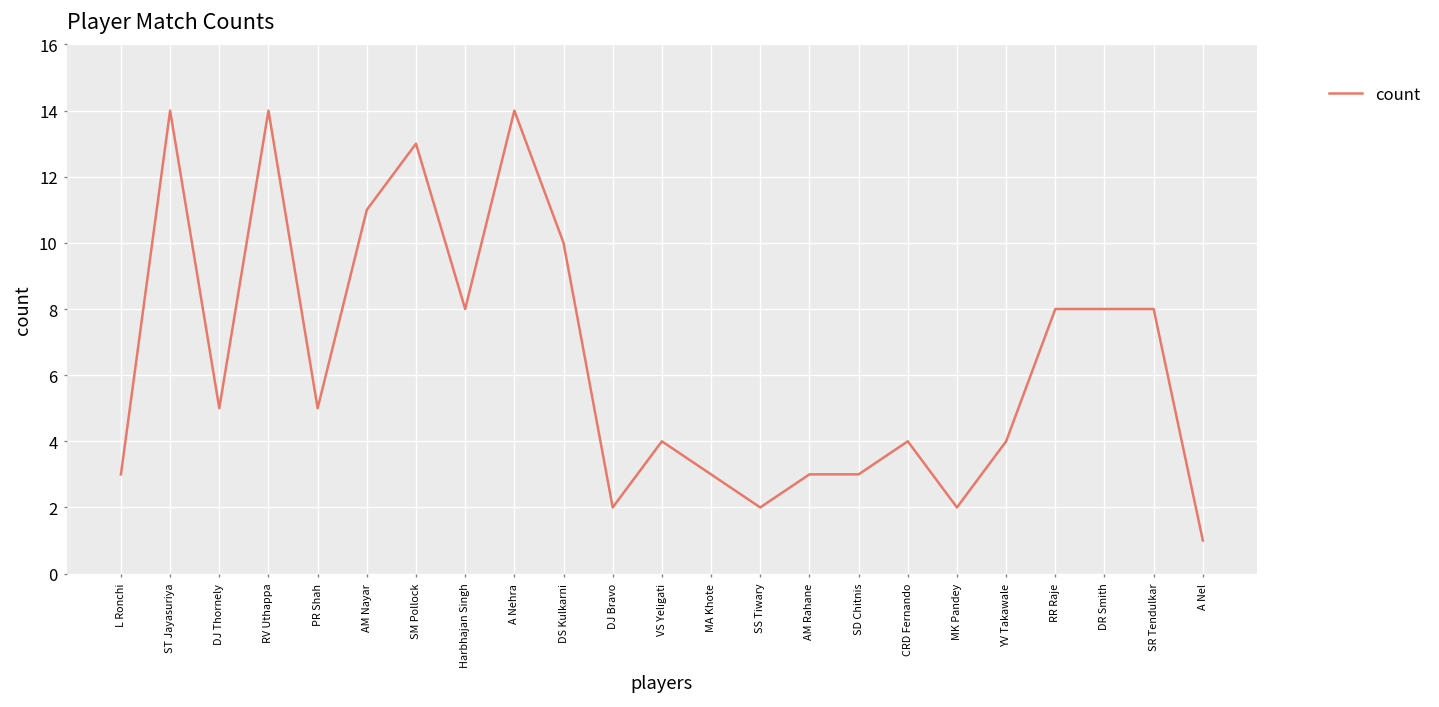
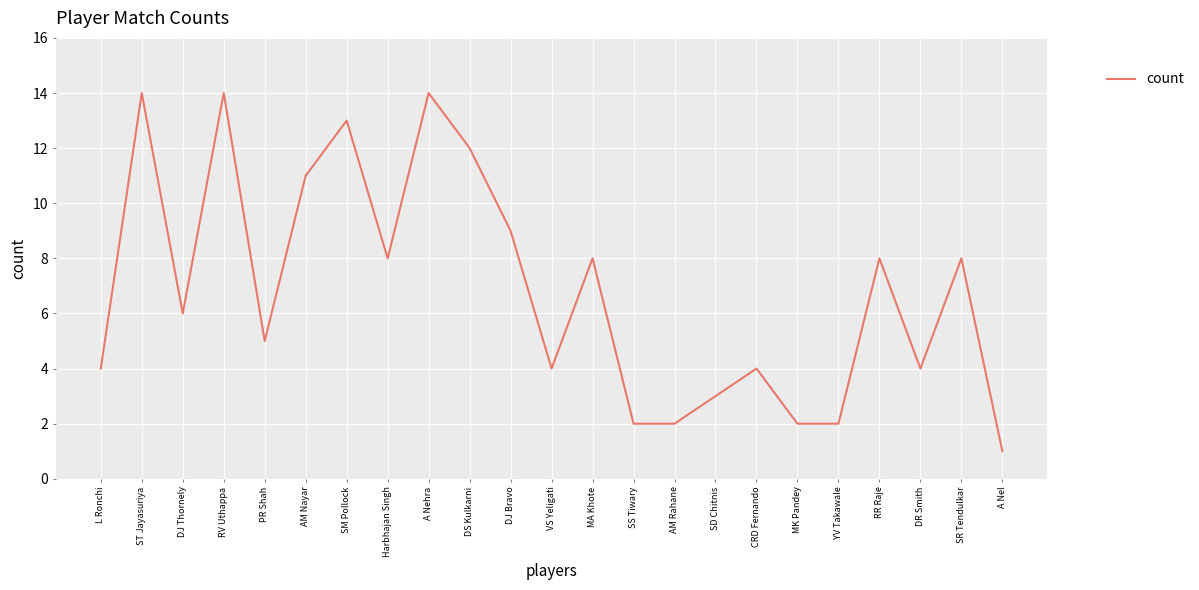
  {
-   "L Ronchi": 3,
+   "L Ronchi": 4,
    "ST Jayasuriya": 14,
-   "DJ Thornely": 5,
+   "DJ Thornely": 6,
    "RV Uthappa": 14,
    "PR Shah": 5,
    "AM Nayar": 11,
    "SM Pollock": 13,
    "Harbhajan Singh": 8,
    "A Nehra": 14,
-   "DS Kulkarni": 10,
-   "DJ Bravo": 2,
+   "DS Kulkarni": 12,
+   "DJ Bravo": 9,
    "VS Yeligati": 4,
-   "MA Khote": 3,
+   "MA Khote": 8,
    "SS Tiwary": 2,
-   "AM Rahane": 3,
+   "AM Rahane": 2,
    "SD Chitnis": 3,
    "CRD Fernando": 4,
    "MK Pandey": 2,
-   "YV Takawale": 4,
+   "YV Takawale": 2,
    "RR Raje": 8,
-   "DR Smith": 8,
+   "DR Smith": 4,
    "SR Tendulkar": 8,
    "A Nel": 1
  }
